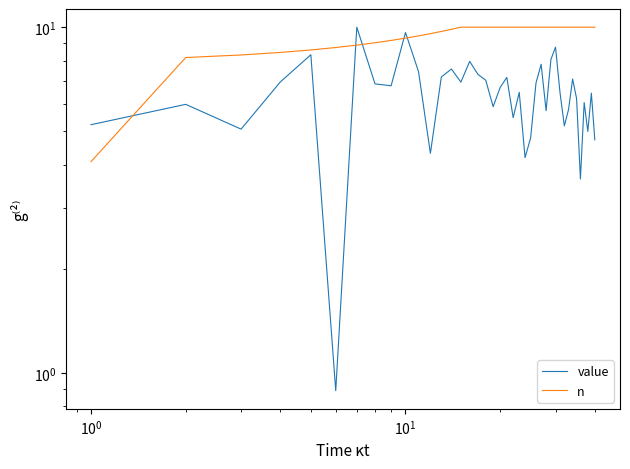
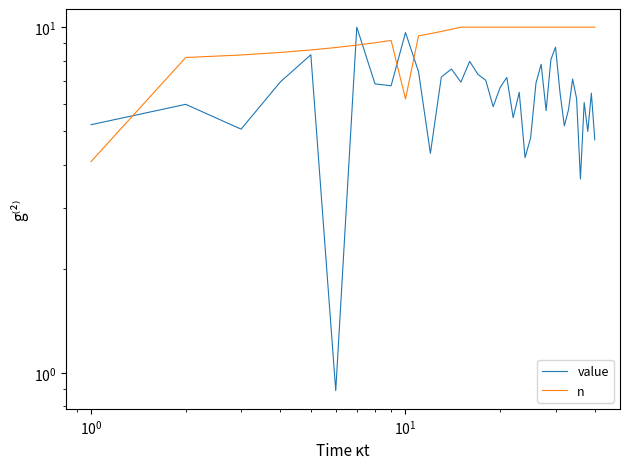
  {
    "value": {
      "10^0": 5.2,
      "10^1": 9.6
    },
    "n": {
      "10^0": 4.1,
-     "10^1": 9.3
+     "10^1": 6.2
    }
  }
